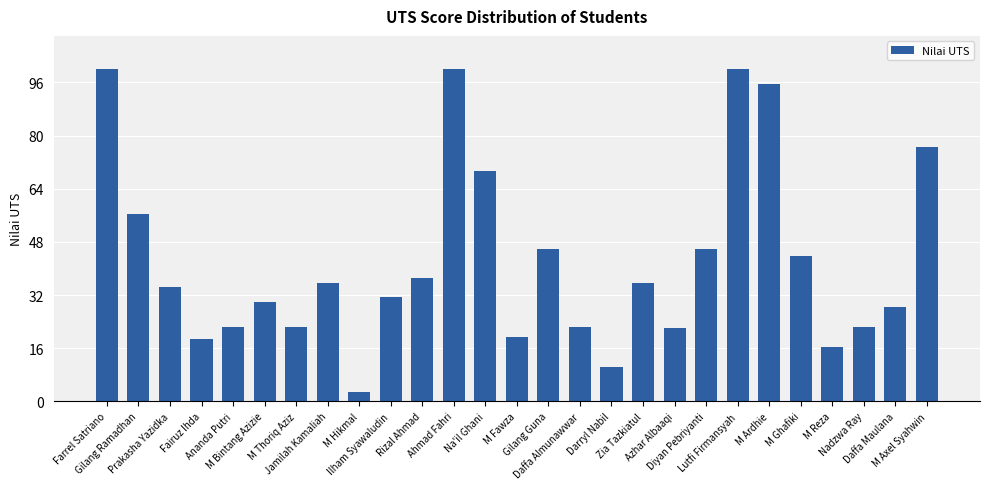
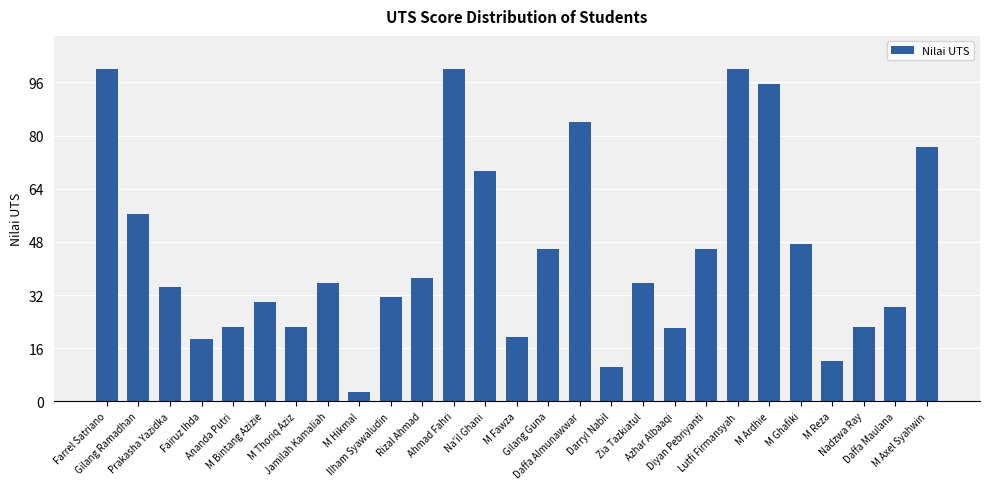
  {
    "Farrel Satriano": 100,
    "Gilang Ramadhan": 56,
    "Prakasha Yazidka": 34,
    "Fairuz Ihda": 19,
    "Ananda Putri": 22,
    "M Bintang Azizie": 30,
    "M Thoriq Aziz": 22,
    "Jamilah Kamaliah": 36,
    "M Hikmal": 3,
    "Ilham Syawaludin": 31,
    "Rizal Ahmad": 37,
    "Ahmad Fahri": 100,
    "Na'il Ghani": 69,
    "M Fawza": 20,
    "Gilang Guna": 46,
-   "Daffa Almunawwar": 22,
+   "Daffa Almunawwar": 84,
    "Darryl Nabil": 10,
    "Zia Tazkiatul": 36,
    "Azhar Albaaqi": 22,
    "Diyan Pebriyanti": 46,
    "Lutfi Firmansyah": 100,
    "M Ardhie": 96,
-   "M Ghafiki": 44,
-   "M Reza": 16,
+   "M Ghafiki": 48,
+   "M Reza": 12,
    "Nadzwa Ray": 22,
    "Daffa Maulana": 28,
    "M Axel Syahwin": 77
  }
